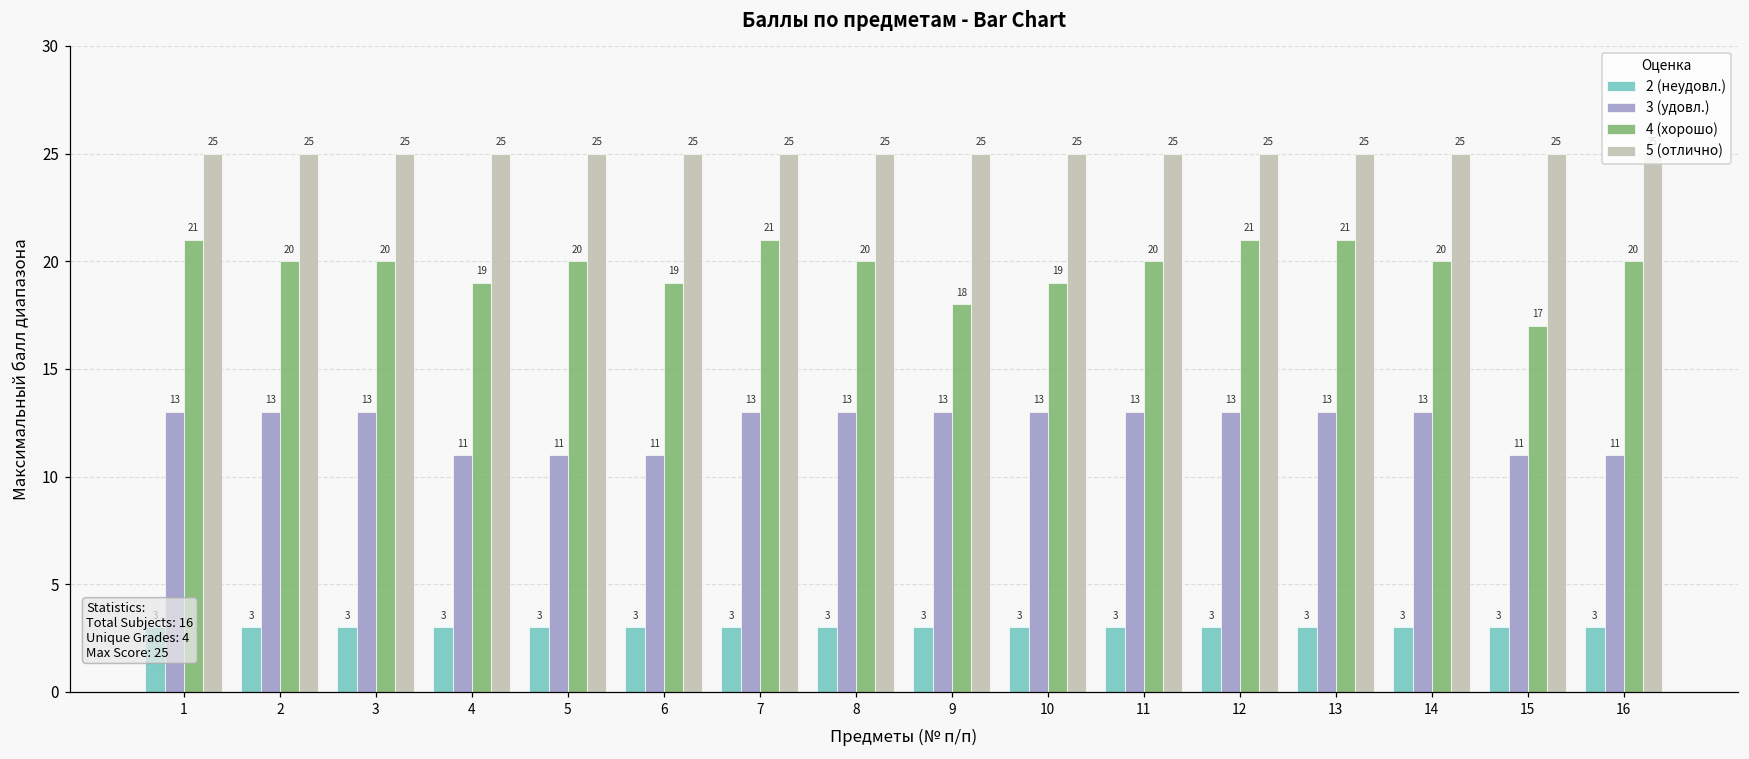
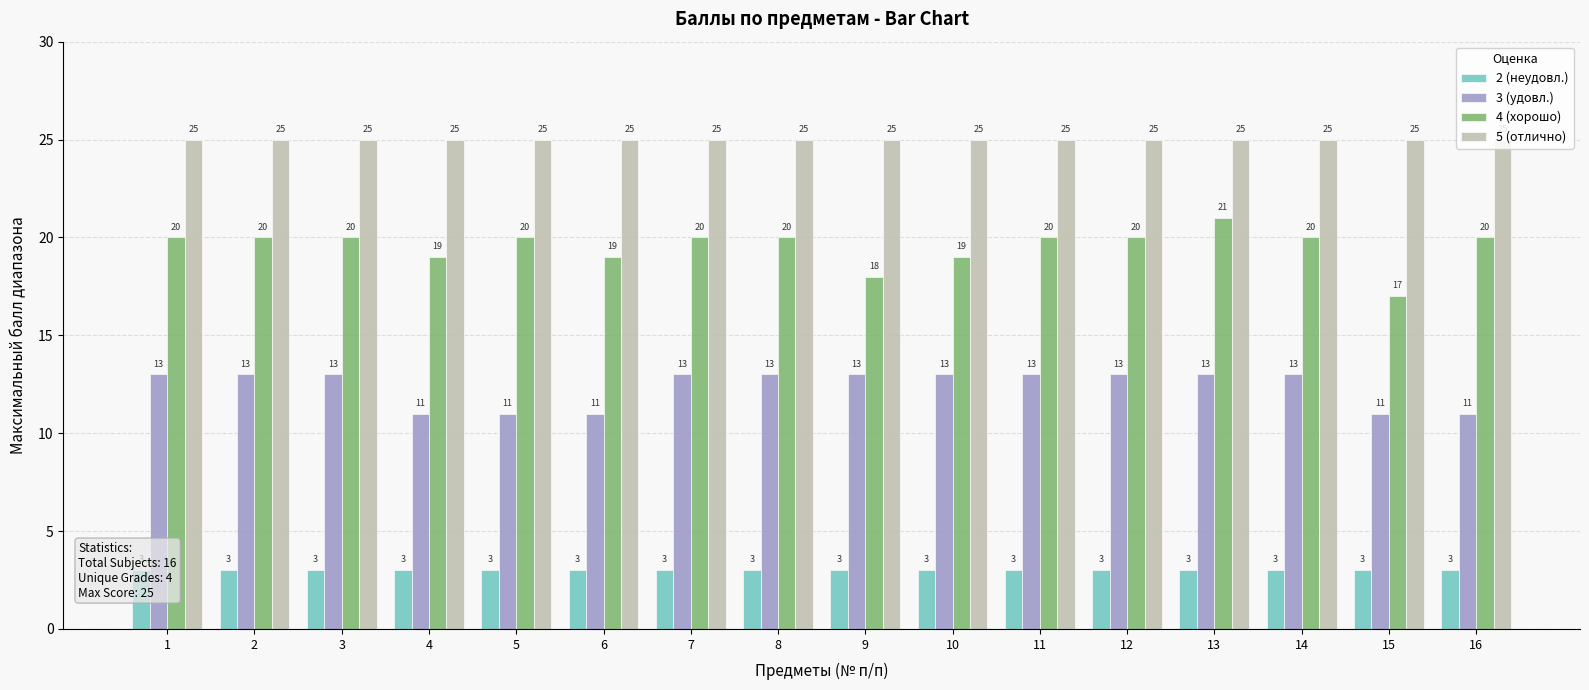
  {
    "2 (неудовл.)": {
      "2": 3,
      "3": 3,
      "4": 3,
      "5": 3,
      "6": 3,
      "7": 3,
      "8": 3,
      "9": 3,
      "10": 3,
      "11": 3,
      "12": 3,
      "13": 3,
      "14": 3,
      "15": 3,
      "16": 3
    },
    "4 (хорошо)": {
-     "1": 21,
+     "1": 20,
      "2": 20,
      "3": 20,
      "4": 19,
      "5": 20,
      "6": 19,
-     "7": 21,
+     "7": 20,
      "8": 20,
      "9": 18,
      "10": 19,
      "11": 20,
-     "12": 21,
+     "12": 20,
      "13": 21,
      "14": 20,
      "15": 17,
      "16": 20
    }
  }
